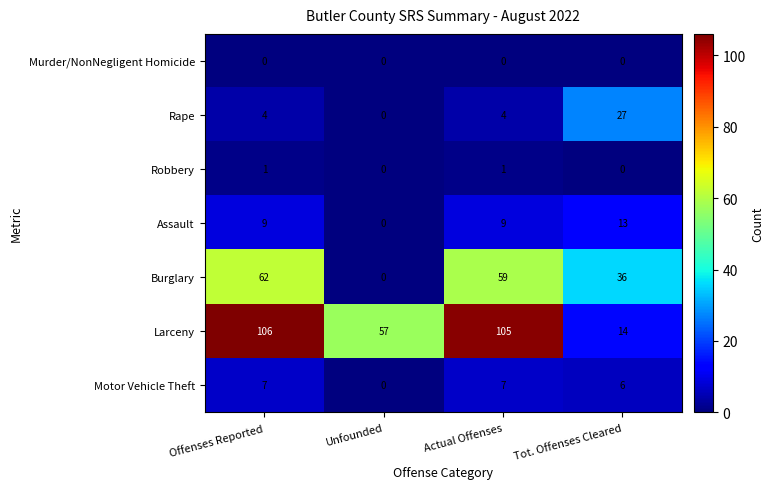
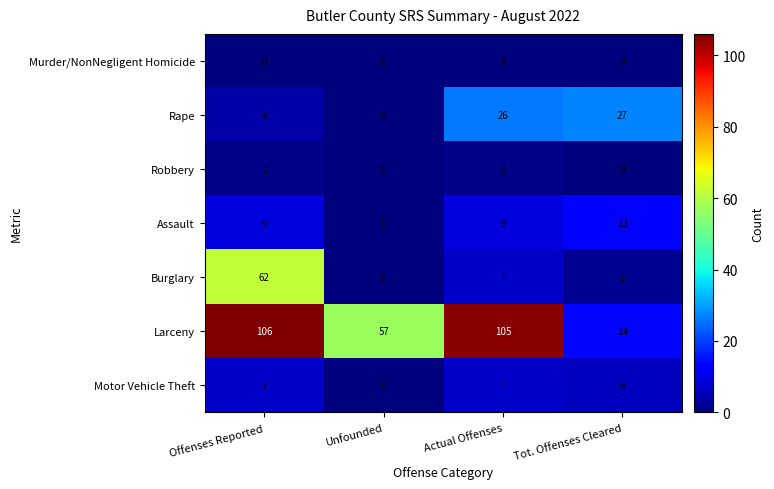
  {
    "Murder/NonNegligent Homicide": {
      "Offenses Reported": 0,
      "Unfounded": 0,
      "Actual Offenses": 0,
      "Tot. Offenses Cleared": 0
    },
    "Rape": {
      "Offenses Reported": 4,
      "Unfounded": 0,
-     "Actual Offenses": 4,
+     "Actual Offenses": 26,
      "Tot. Offenses Cleared": 27
    },
    "Robbery": {
      "Offenses Reported": 1,
      "Unfounded": 0,
      "Actual Offenses": 1,
      "Tot. Offenses Cleared": 0
    },
    "Assault": {
      "Offenses Reported": 9,
      "Unfounded": 0,
      "Actual Offenses": 9,
      "Tot. Offenses Cleared": 13
    },
    "Burglary": {
      "Offenses Reported": 62,
      "Unfounded": 0,
-     "Actual Offenses": 59,
-     "Tot. Offenses Cleared": 36
+     "Actual Offenses": 7,
+     "Tot. Offenses Cleared": 2
    },
    "Larceny": {
      "Offenses Reported": 106,
      "Unfounded": 57,
      "Actual Offenses": 105,
      "Tot. Offenses Cleared": 14
    },
    "Motor Vehicle Theft": {
      "Offenses Reported": 7,
      "Unfounded": 0,
      "Actual Offenses": 7,
      "Tot. Offenses Cleared": 6
    }
  }
